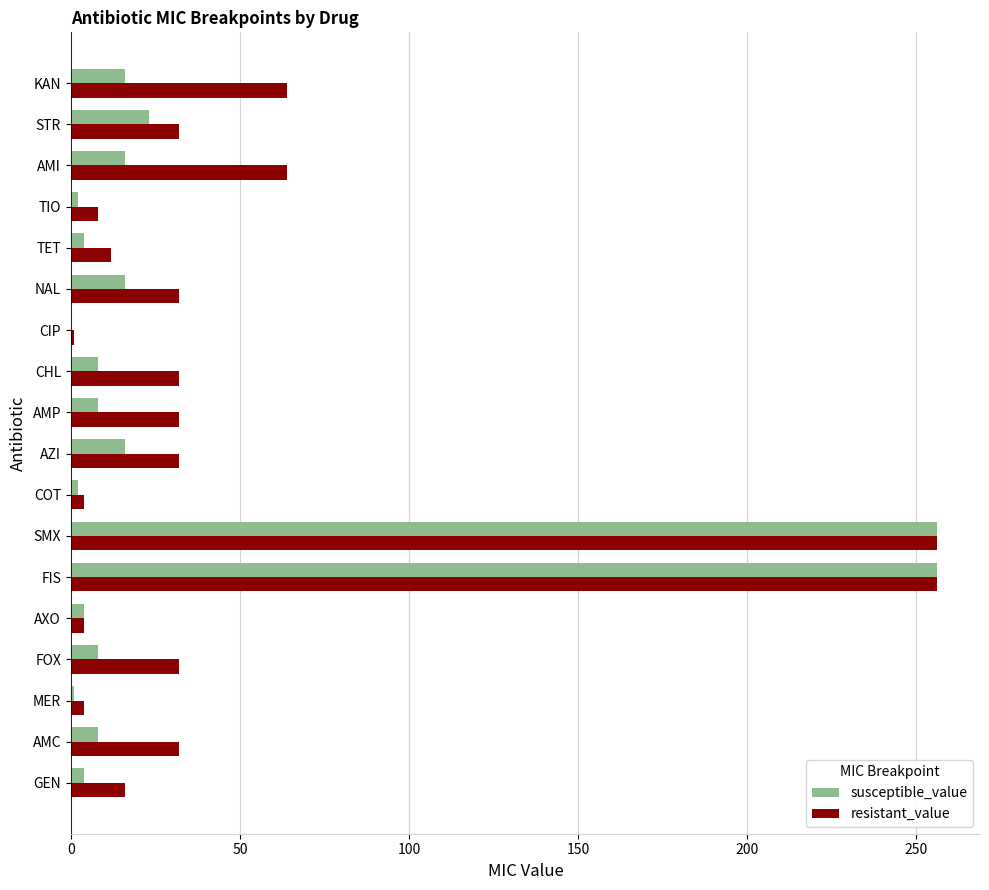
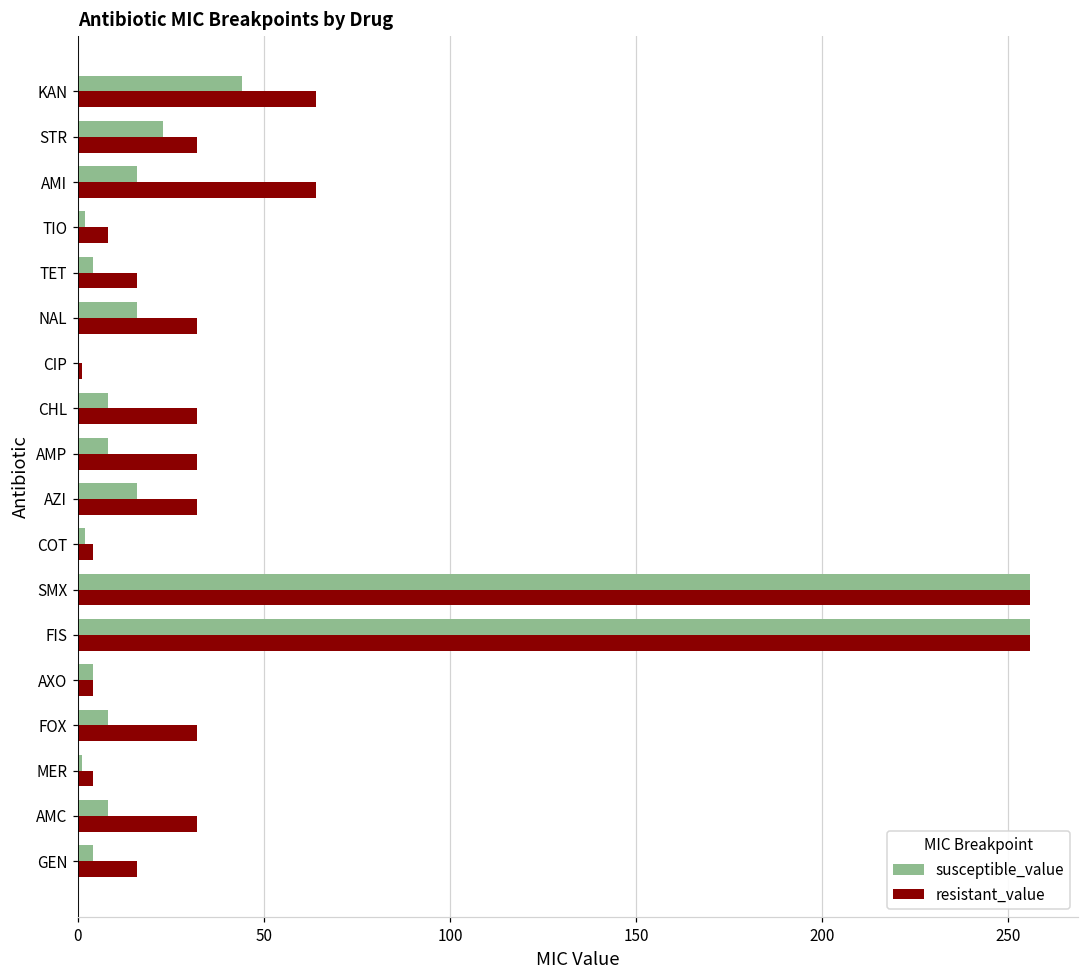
  {
    "susceptible_value": {
-     "KAN": 16,
+     "KAN": 44,
      "STR": 23,
      "AMI": 16,
      "TIO": 2,
      "TET": 4,
      "NAL": 16,
      "CHL": 8,
      "AMP": 8,
      "AZI": 16,
      "COT": 2,
      "SMX": 256,
      "FIS": 256,
      "AXO": 4,
      "FOX": 8,
      "MER": 1,
      "AMC": 8,
      "GEN": 4
    },
    "resistant_value": {
      "KAN": 64,
      "STR": 32,
      "AMI": 64,
      "TIO": 8,
-     "TET": 12,
+     "TET": 16,
      "NAL": 32,
      "CIP": 1,
      "CHL": 32,
      "AMP": 32,
      "AZI": 32,
      "COT": 4,
      "SMX": 256,
      "FIS": 256,
      "AXO": 4,
      "FOX": 32,
      "MER": 4,
      "AMC": 32,
      "GEN": 16
    }
  }
